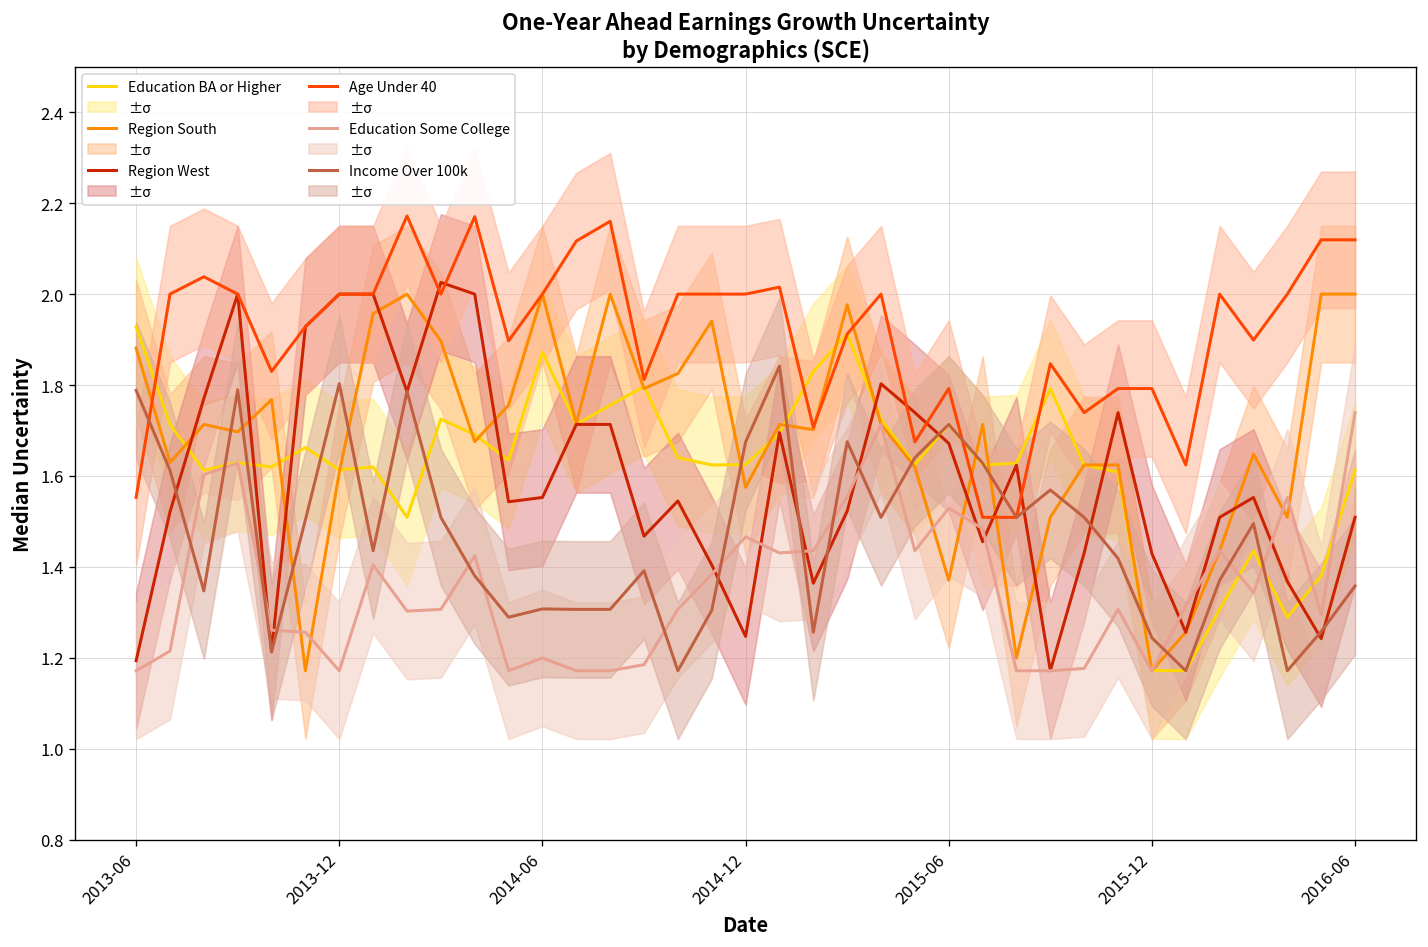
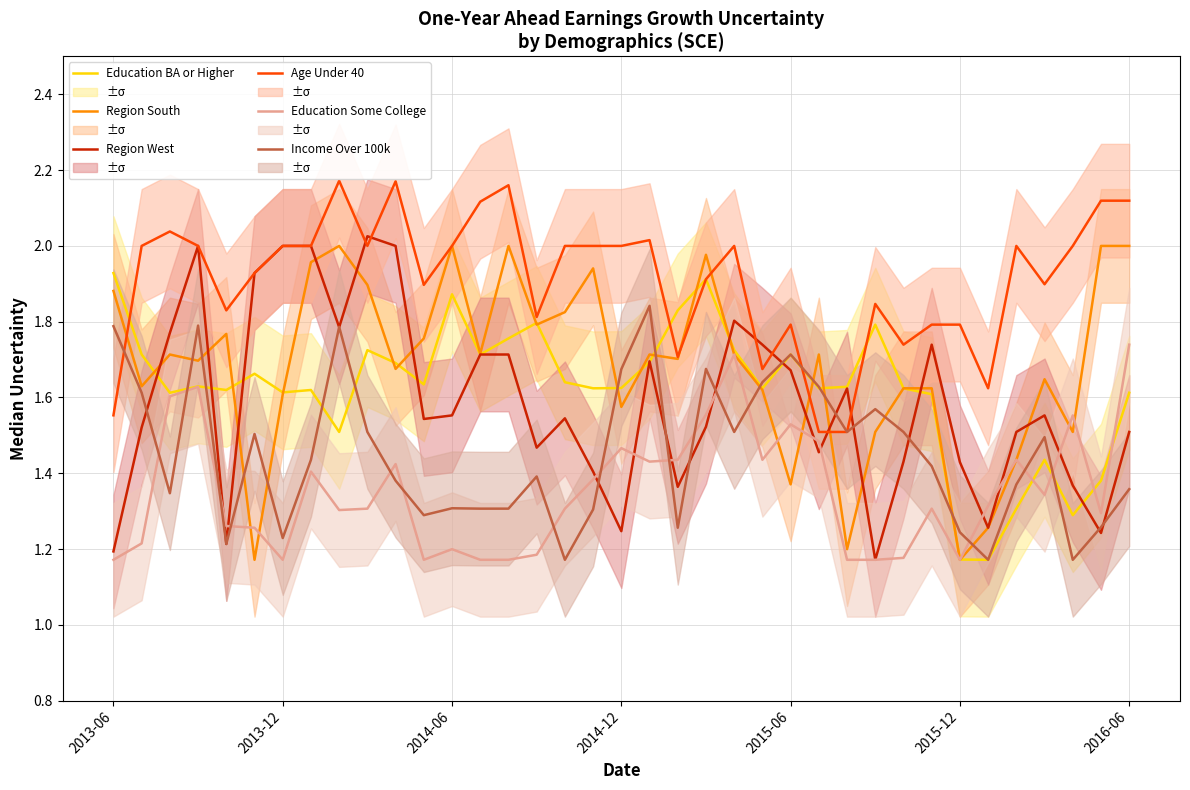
  {
    "Education BA or Higher": {
      "2013-06": 1.93,
      "2014-06": 1.87,
      "2014-12": 1.62,
      "2016-06": 1.61
    },
    "Region South": {
      "2013-06": 1.88,
      "2014-12": 1.58,
      "2015-06": 1.37,
      "2016-06": 2.00
    },
    "Region West": {
      "2013-06": 1.19,
      "2014-06": 1.55,
      "2014-12": 1.25,
      "2015-06": 1.67,
      "2015-12": 1.43
    },
    "Age Under 40": {
      "2013-06": 1.55,
      "2014-12": 2.00,
      "2015-06": 1.79,
      "2015-12": 1.79,
      "2016-06": 2.12
    },
    "Income Over 100k": {
      "2013-06": 1.79,
-     "2013-12": 1.80,
+     "2013-12": 1.23,
      "2014-06": 1.31,
      "2014-12": 1.67,
      "2015-12": 1.24,
      "2016-06": 1.36
    }
  }
